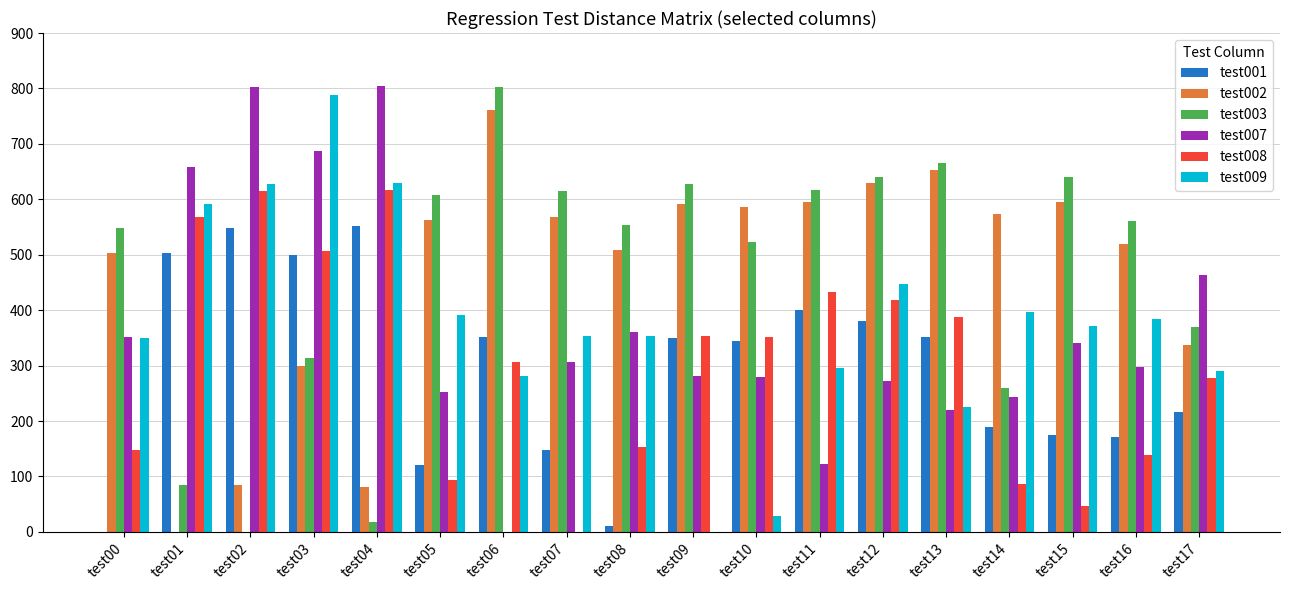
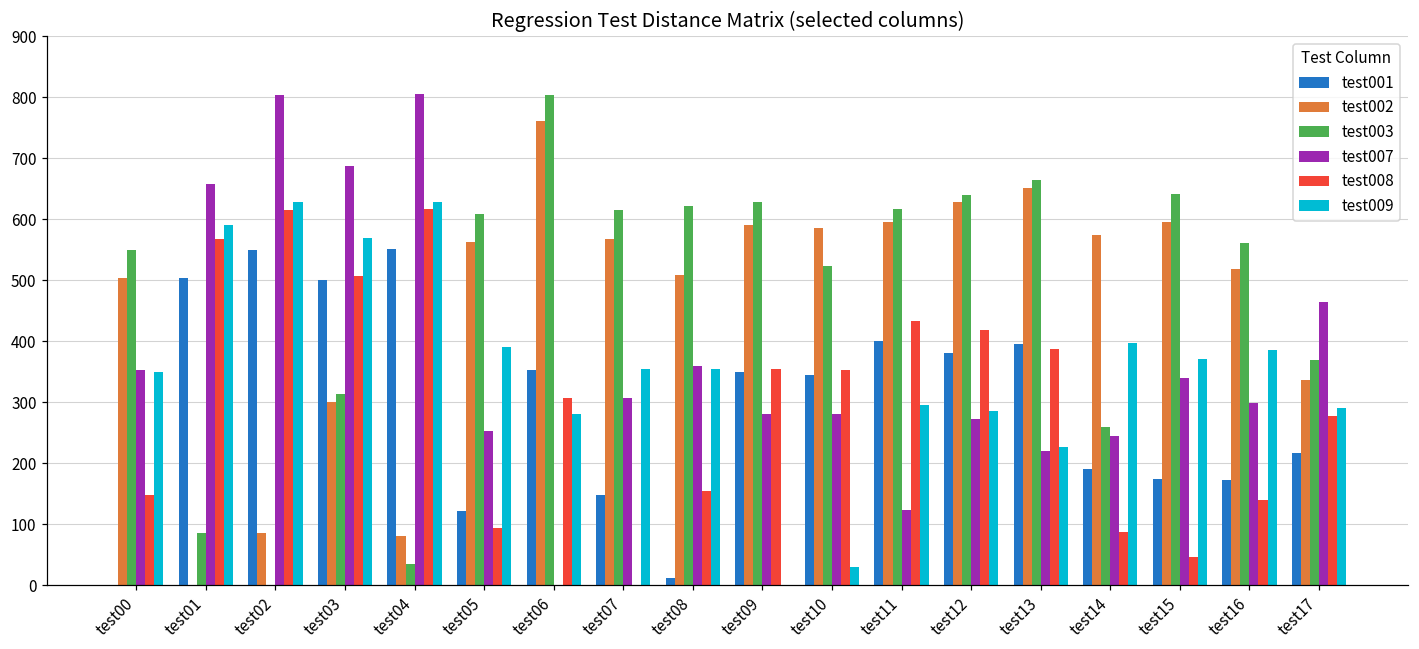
  {
    "test001": {
      "test00": 0,
      "test01": 500,
      "test02": 550,
      "test03": 500,
      "test04": 550,
      "test05": 120,
      "test06": 350,
      "test07": 150,
      "test08": 10,
      "test09": 350,
      "test10": 340,
      "test11": 400,
      "test12": 380,
-     "test13": 350,
+     "test13": 400,
      "test14": 190,
      "test15": 170,
      "test16": 170,
      "test17": 220
    },
    "test003": {
      "test00": 550,
      "test01": 90,
      "test02": 0,
      "test03": 310,
-     "test04": 20,
+     "test04": 30,
      "test05": 610,
      "test06": 800,
      "test07": 620,
-     "test08": 550,
+     "test08": 620,
      "test09": 630,
      "test10": 520,
      "test11": 620,
      "test12": 640,
      "test13": 670,
      "test14": 260,
      "test15": 640,
      "test16": 560,
      "test17": 370
    },
    "test007": {
      "test00": 350,
      "test01": 660,
      "test02": 800,
      "test03": 690,
      "test04": 810,
      "test05": 250,
      "test06": 0,
      "test07": 310,
      "test08": 360,
      "test09": 280,
      "test10": 280,
      "test11": 120,
      "test12": 270,
      "test13": 220,
      "test14": 240,
      "test15": 340,
      "test16": 300,
      "test17": 460
    },
    "test009": {
      "test00": 350,
      "test01": 590,
      "test02": 630,
-     "test03": 790,
+     "test03": 570,
      "test04": 630,
      "test05": 390,
      "test06": 280,
      "test07": 350,
      "test08": 350,
      "test09": 0,
      "test10": 30,
      "test11": 300,
-     "test12": 450,
+     "test12": 290,
      "test13": 230,
      "test14": 400,
      "test15": 370,
      "test16": 390,
      "test17": 290
    }
  }
